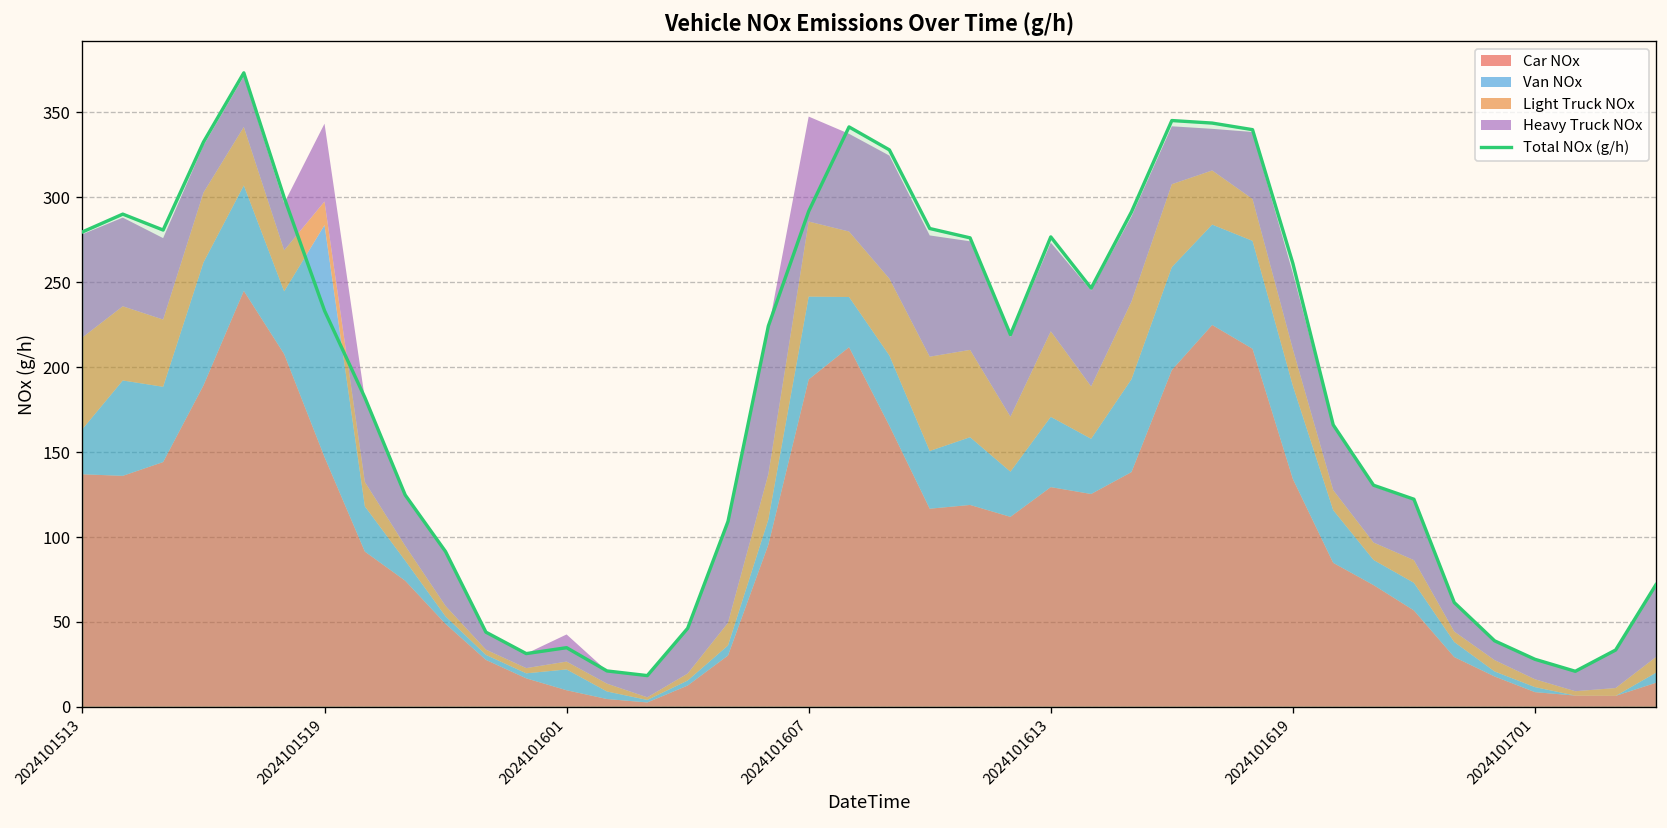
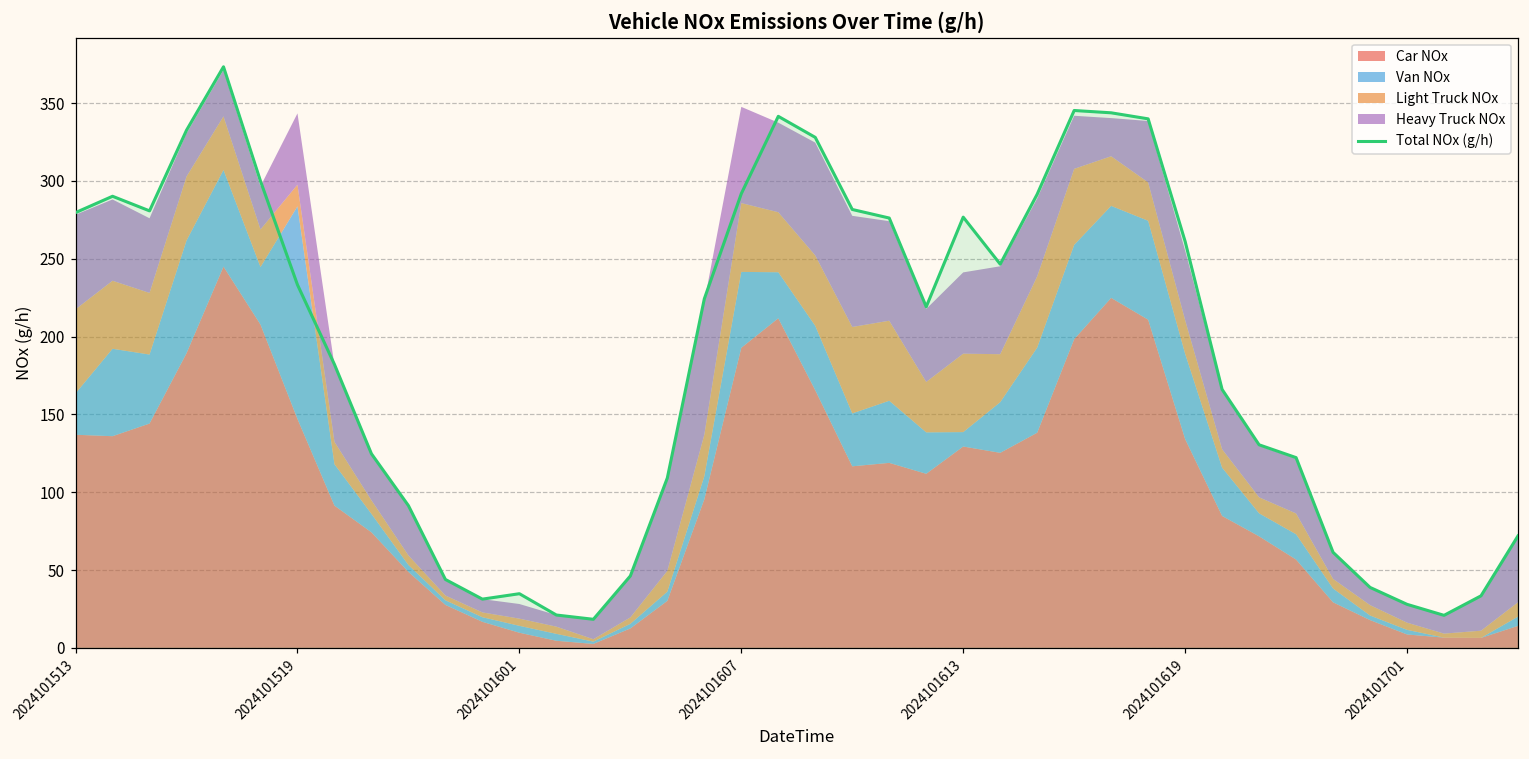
  {
    "Van NOx": {
      "2024101513": 27,
      "2024101519": 137,
-     "2024101601": 12,
+     "2024101601": 4,
      "2024101607": 49,
-     "2024101613": 41,
+     "2024101613": 9,
      "2024101619": 55,
      "2024101701": 3
    },
    "Heavy Truck NOx": {
      "2024101519": 46,
-     "2024101601": 16,
+     "2024101601": 9,
      "2024101607": 62,
      "2024101613": 52,
      "2024101619": 45
    },
    "Total NOx (g/h)": {
      "2024101519": 233,
      "2024101601": 35,
      "2024101607": 292,
      "2024101613": 277,
      "2024101619": 261
    }
  }
